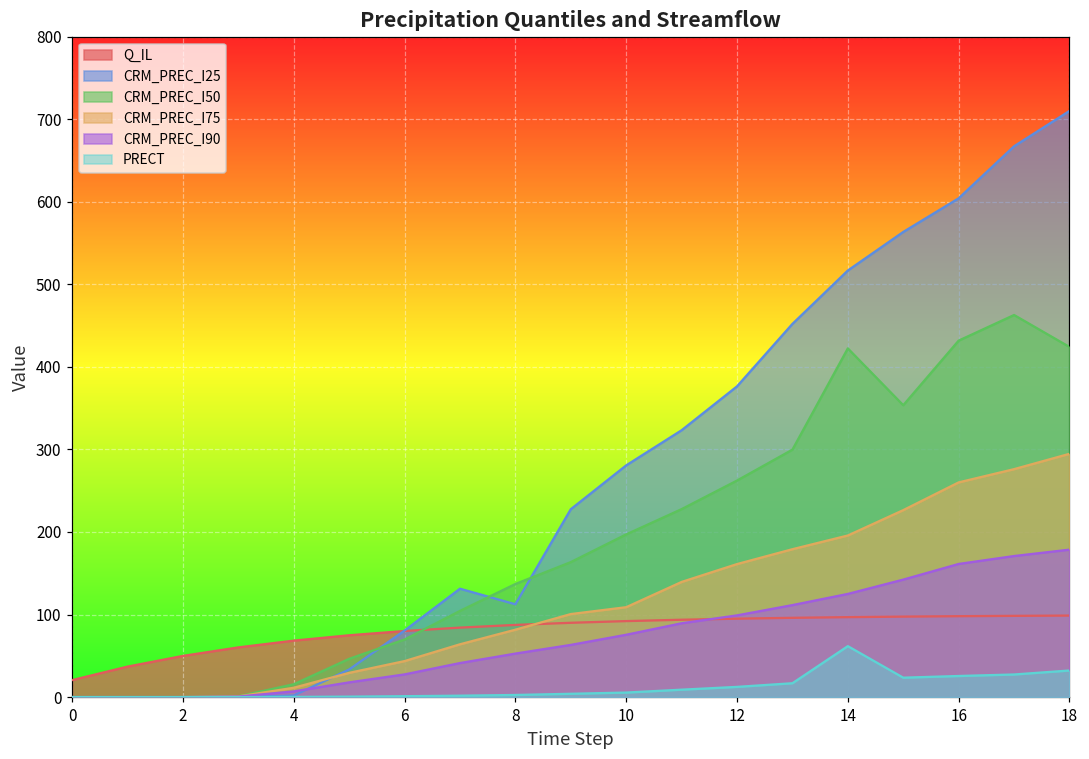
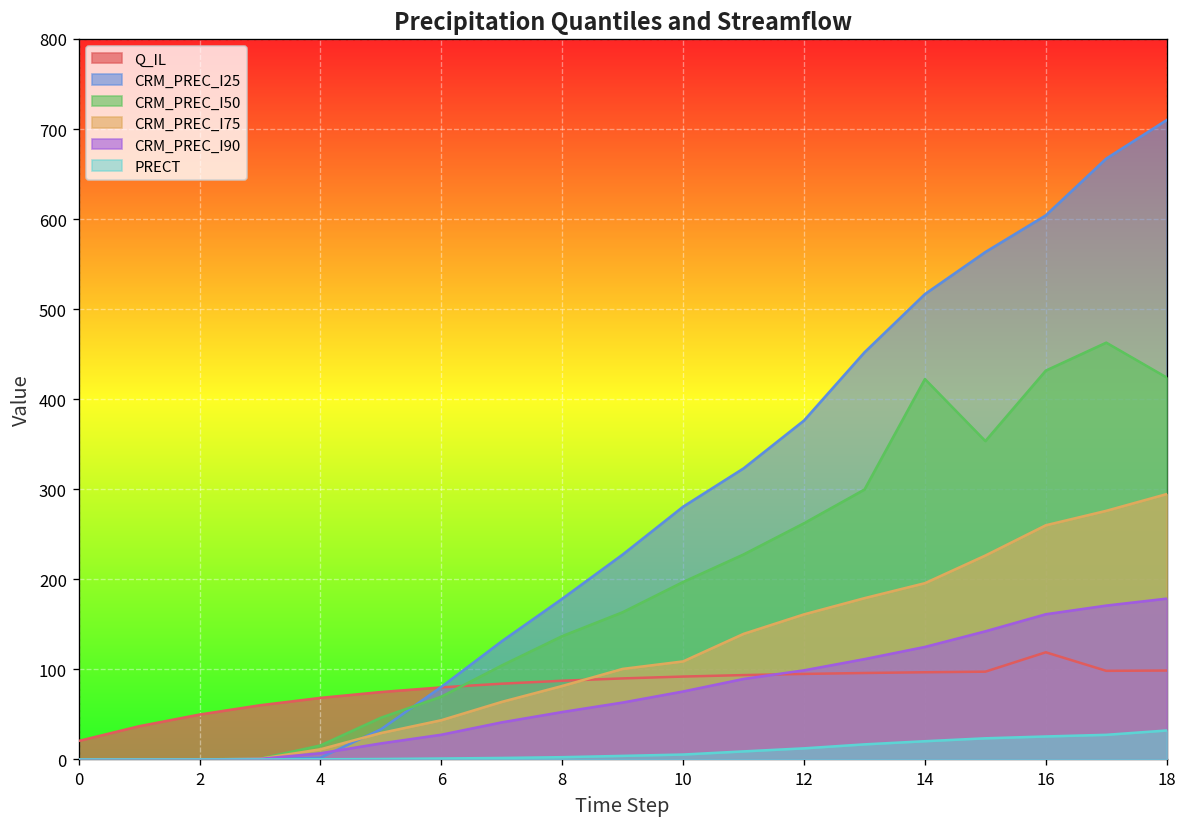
  {
    "Q_IL": {
      "0": 20,
      "2": 50,
      "4": 70,
      "8": 90,
      "10": 90,
      "12": 90,
      "14": 100,
-     "16": 100,
+     "16": 120,
      "18": 100
    },
    "CRM_PREC_I25": {
-     "8": 110,
+     "8": 180,
      "10": 280,
      "12": 380,
      "14": 520,
      "16": 600,
      "18": 710
    },
    "CRM_PREC_I50": {
      "4": 20,
      "6": 70,
      "8": 140,
      "10": 200,
      "12": 260,
      "14": 420,
      "16": 430,
      "18": 420
    },
    "CRM_PREC_I75": {
      "4": 10,
      "6": 40,
      "8": 80,
      "10": 110,
      "12": 160,
      "14": 200,
      "16": 260,
      "18": 290
    },
    "CRM_PREC_I90": {
      "4": 10,
      "6": 30,
      "8": 50,
      "10": 80,
      "12": 100,
      "14": 120,
      "16": 160,
      "18": 180
    },
    "PRECT": {
      "6": 0,
      "8": 0,
      "10": 10,
      "12": 10,
-     "14": 60,
+     "14": 20,
      "16": 30,
      "18": 30
    }
  }
